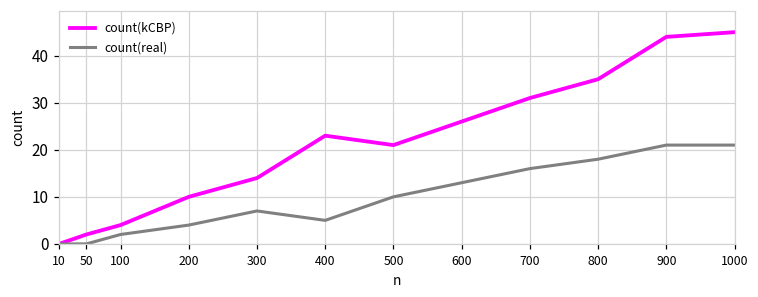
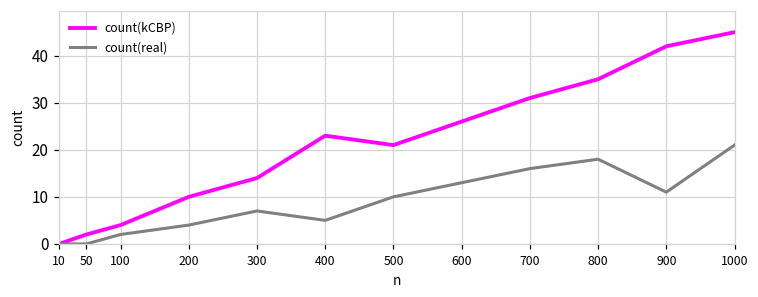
  {
    "count(kCBP)": {
      "50": 2,
      "100": 4,
      "200": 10,
      "300": 14,
      "400": 23,
      "500": 21,
      "600": 26,
      "700": 31,
      "800": 35,
-     "900": 44,
+     "900": 42,
      "1000": 45
    },
    "count(real)": {
      "50": 0,
      "100": 2,
      "200": 4,
      "300": 7,
      "400": 5,
      "500": 10,
      "600": 13,
      "700": 16,
      "800": 18,
-     "900": 21,
+     "900": 11,
      "1000": 21
    }
  }
